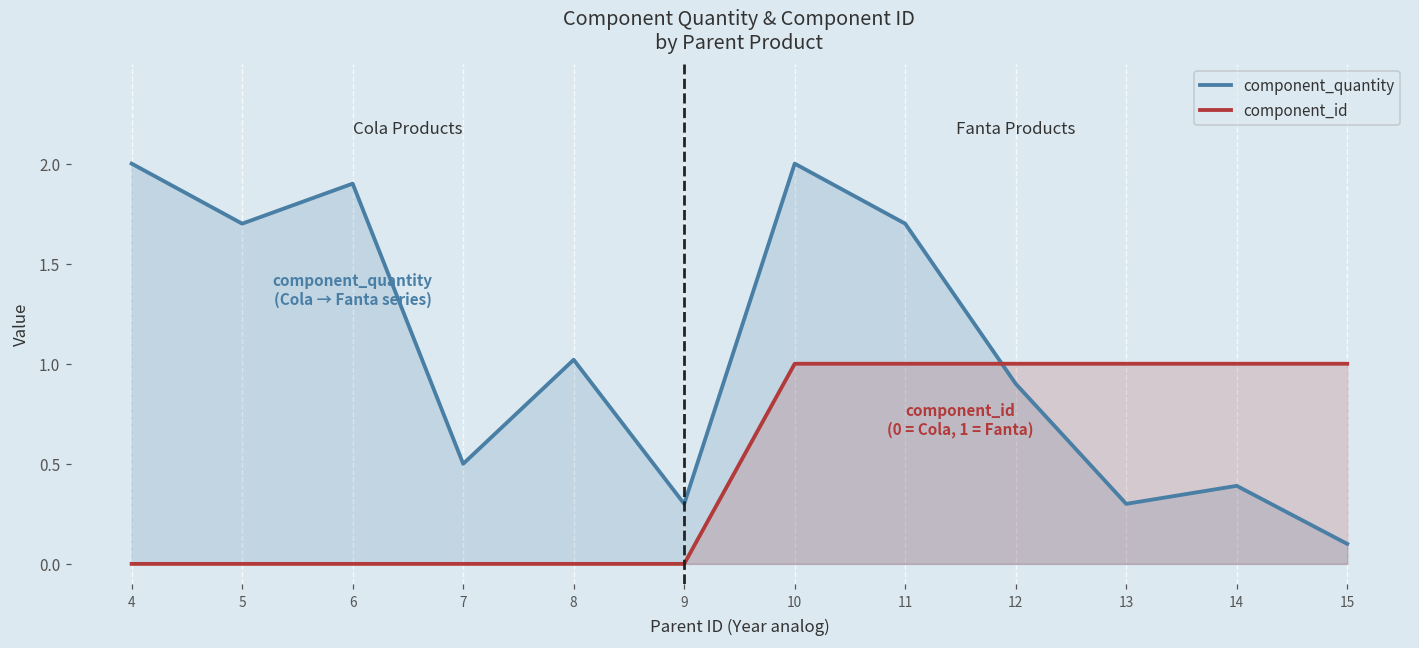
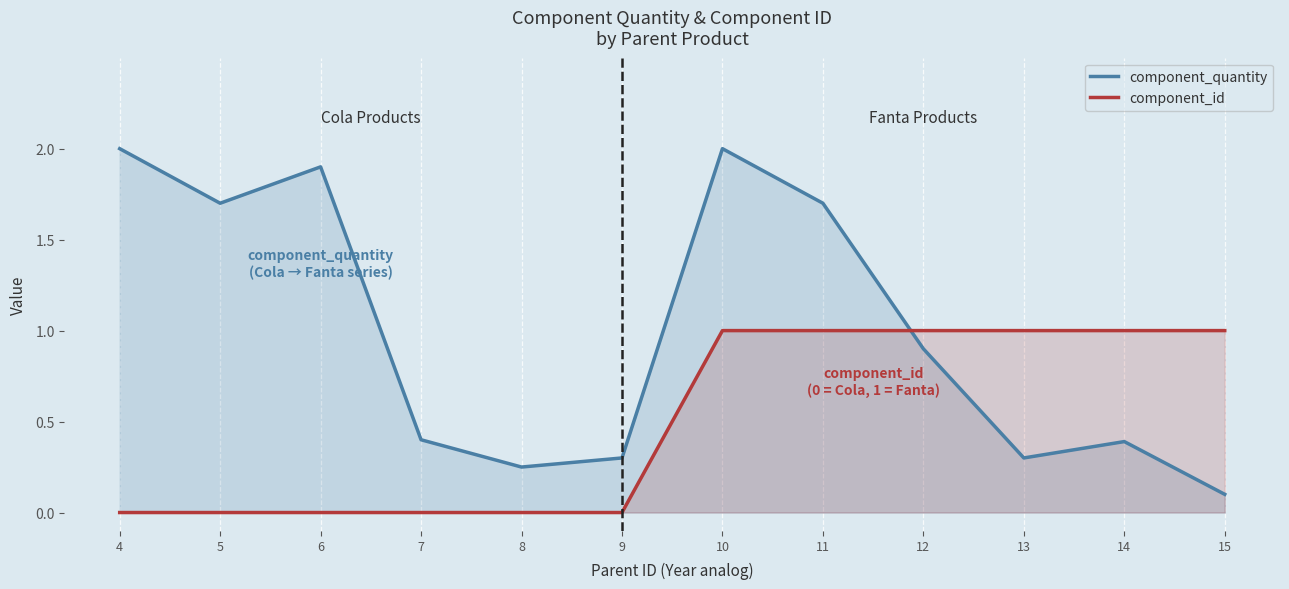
  {
    "component_quantity": {
      "4": 2.00,
      "5": 1.70,
      "6": 1.90,
-     "7": 0.5,
-     "8": 1.02,
+     "7": 0.4,
+     "8": 0.25,
      "9": 0.30,
      "10": 2.00,
      "11": 1.70,
      "13": 0.30,
      "14": 0.39,
      "15": 0.10
    },
    "component_id": {
      "4": 0.00,
      "5": 0.00,
      "6": 0.00,
      "7": 0.00,
      "8": 0.00,
      "9": 0.00,
      "10": 1.00,
      "11": 1.00,
      "12": 1.00,
      "13": 1.00,
      "14": 1.00,
      "15": 1.00
    }
  }
